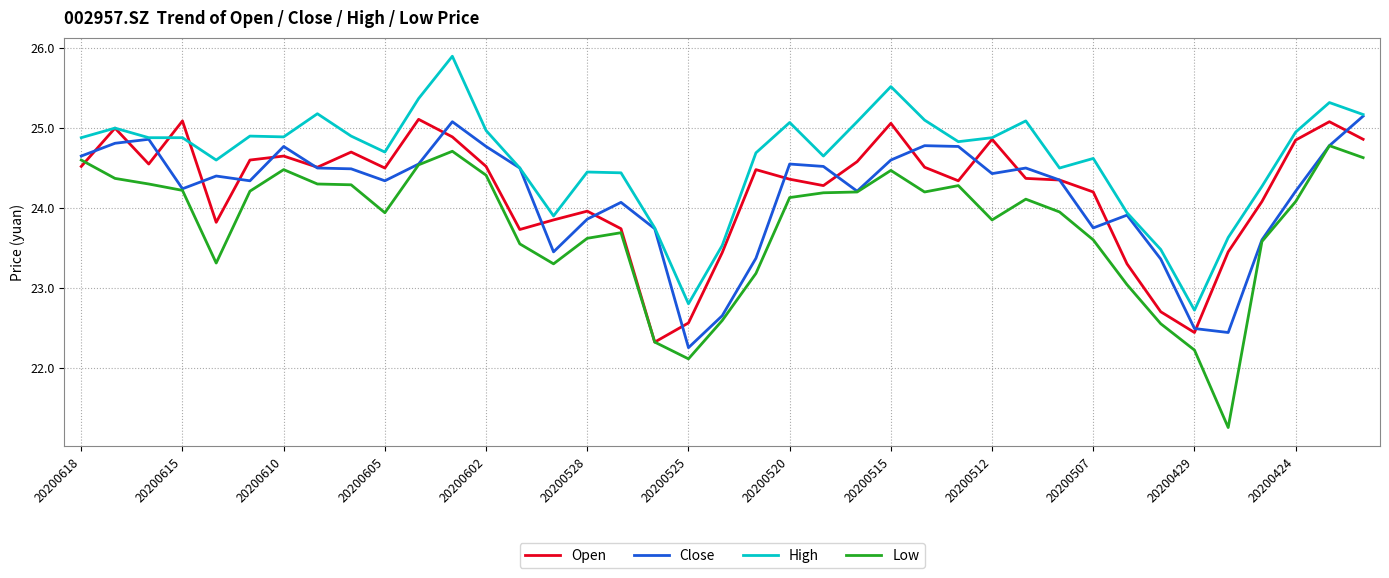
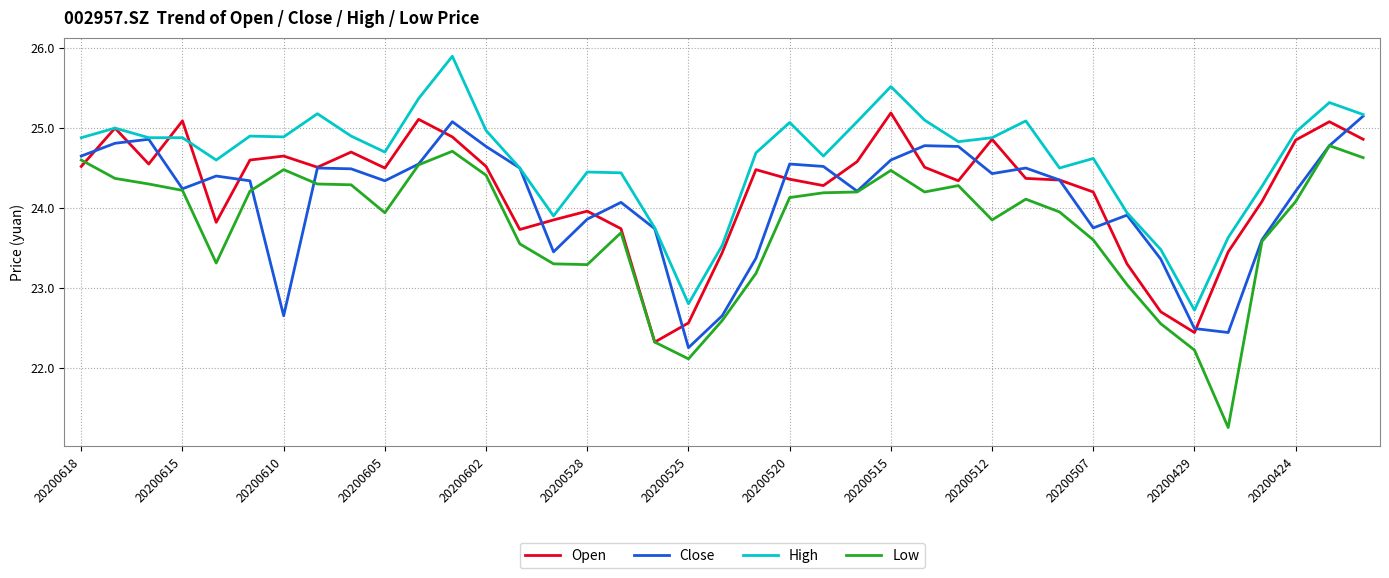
  {
    "Open": {
      "20200618": 24.5,
      "20200615": 25.1,
      "20200610": 24.7,
      "20200605": 24.5,
      "20200602": 24.5,
      "20200528": 24.0,
      "20200525": 22.6,
      "20200520": 24.4,
-     "20200515": 25.1,
+     "20200515": 25.2,
      "20200507": 24.2,
      "20200429": 22.4,
      "20200424": 24.9
    },
    "Close": {
      "20200618": 24.7,
-     "20200610": 24.8,
+     "20200610": 22.7,
      "20200605": 24.3,
      "20200602": 24.8,
      "20200528": 23.9,
      "20200525": 22.3,
      "20200520": 24.6,
      "20200515": 24.6,
      "20200512": 24.4,
      "20200507": 23.8,
      "20200429": 22.5,
      "20200424": 24.2
    },
    "High": {
      "20200618": 24.9,
      "20200615": 24.9,
      "20200610": 24.9,
      "20200605": 24.7,
      "20200602": 25.0,
      "20200528": 24.5,
      "20200525": 22.8,
      "20200520": 25.1,
      "20200515": 25.5,
      "20200507": 24.6,
      "20200429": 22.7,
      "20200424": 25.0
    },
    "Low": {
      "20200618": 24.6,
      "20200610": 24.5,
      "20200605": 23.9,
      "20200602": 24.4,
-     "20200528": 23.6,
+     "20200528": 23.3,
      "20200525": 22.1,
      "20200520": 24.1,
      "20200515": 24.5,
      "20200512": 23.9,
      "20200507": 23.6,
      "20200429": 22.2,
      "20200424": 24.1
    }
  }
